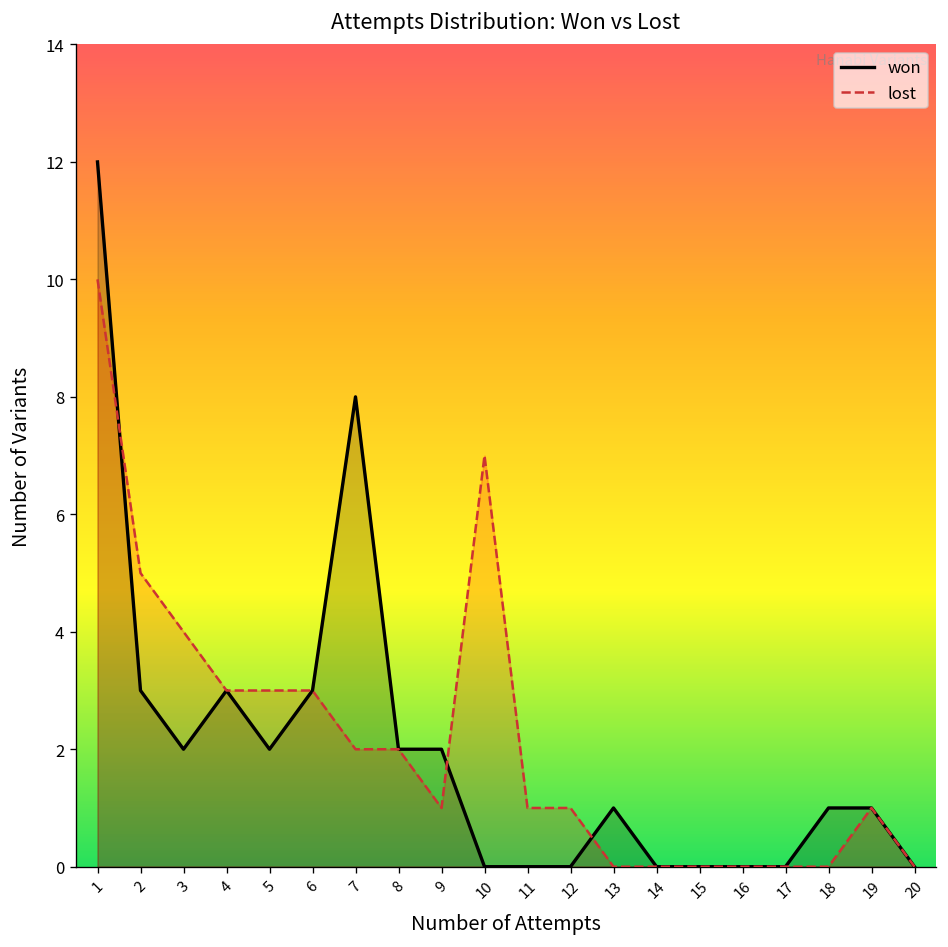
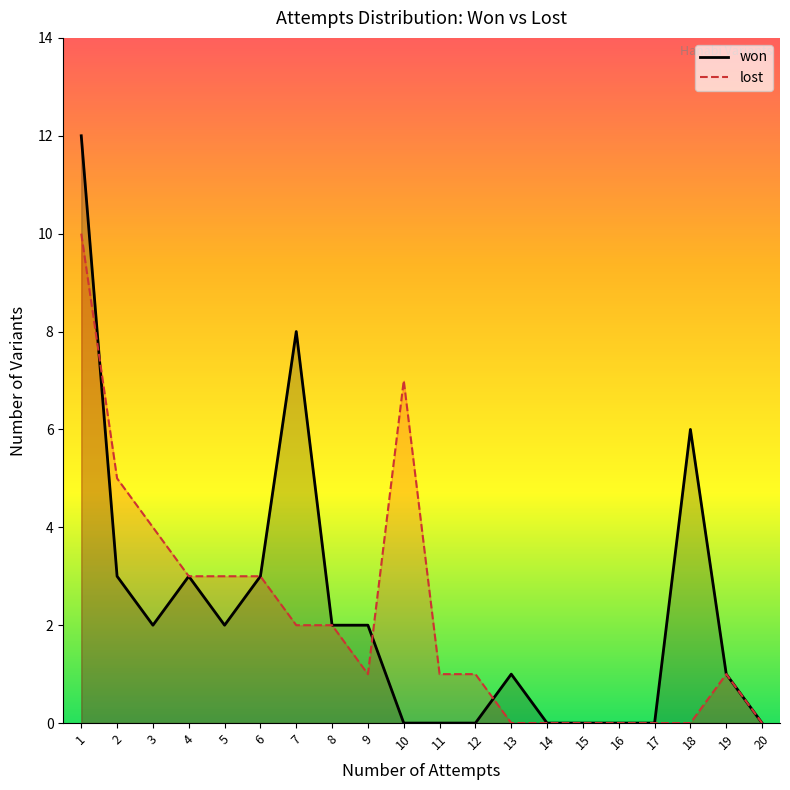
  {
    "won": {
      "1": 12,
      "2": 3,
      "3": 2,
      "5": 2,
      "7": 8,
      "9": 2,
      "10": 0,
      "11": 0,
      "12": 0,
      "13": 1,
-     "18": 1
+     "18": 6
    },
    "lost": {
      "1": 10,
      "2": 5,
      "3": 4,
      "5": 3,
      "7": 2,
      "9": 1,
      "10": 7,
      "11": 1,
      "12": 1,
      "13": 0,
      "18": 0
    }
  }
